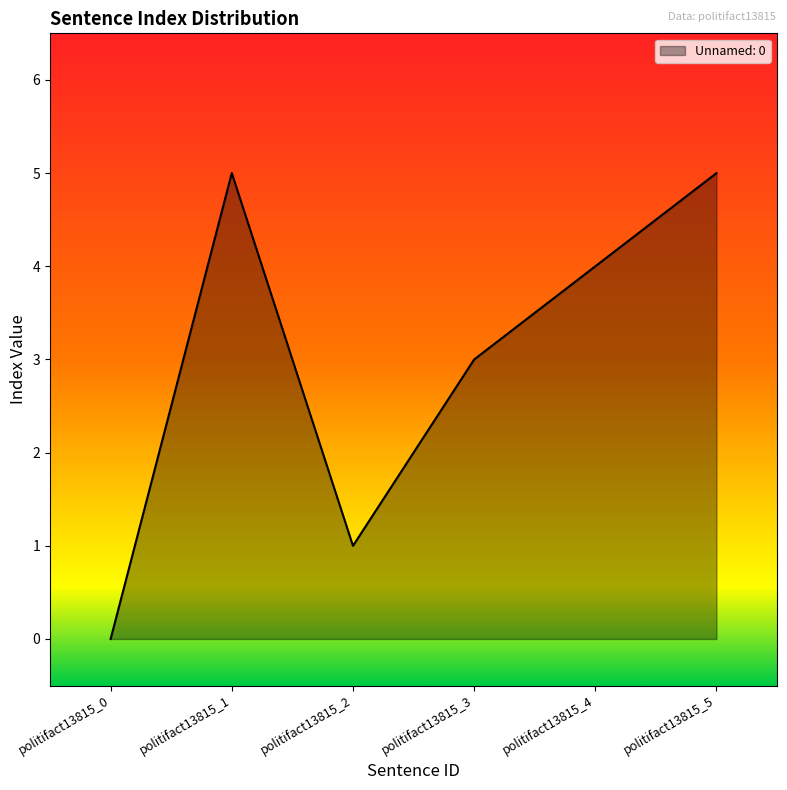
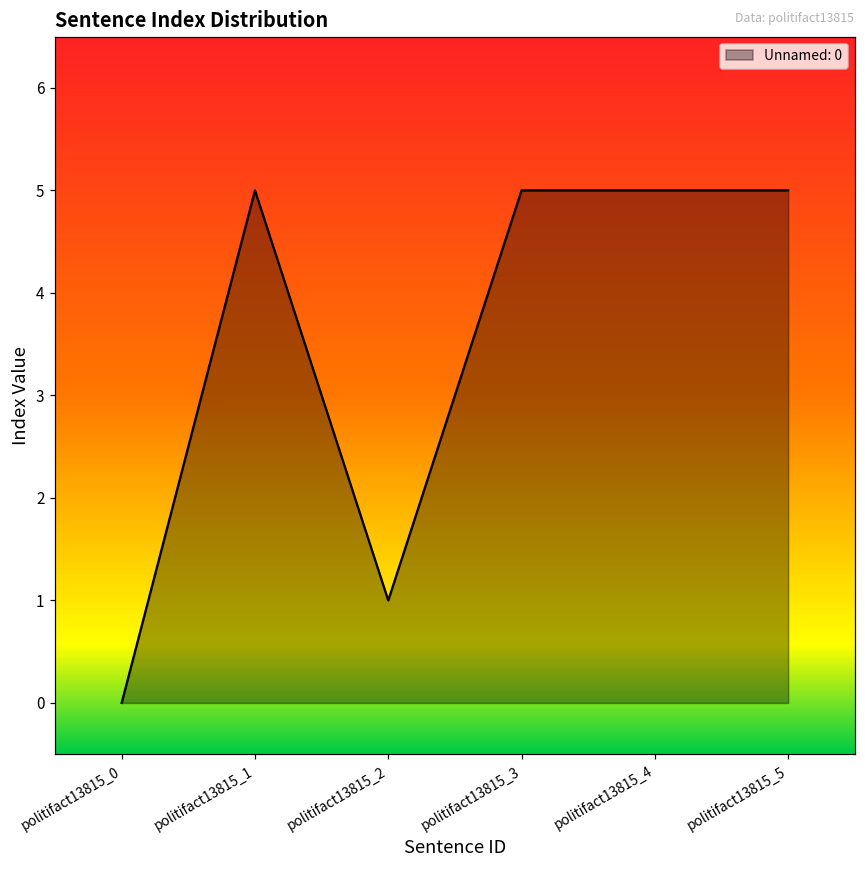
  {
    "politifact13815_0": 0,
    "politifact13815_1": 5,
    "politifact13815_2": 1,
-   "politifact13815_3": 3,
-   "politifact13815_4": 4,
+   "politifact13815_3": 5,
+   "politifact13815_4": 5,
    "politifact13815_5": 5
  }
